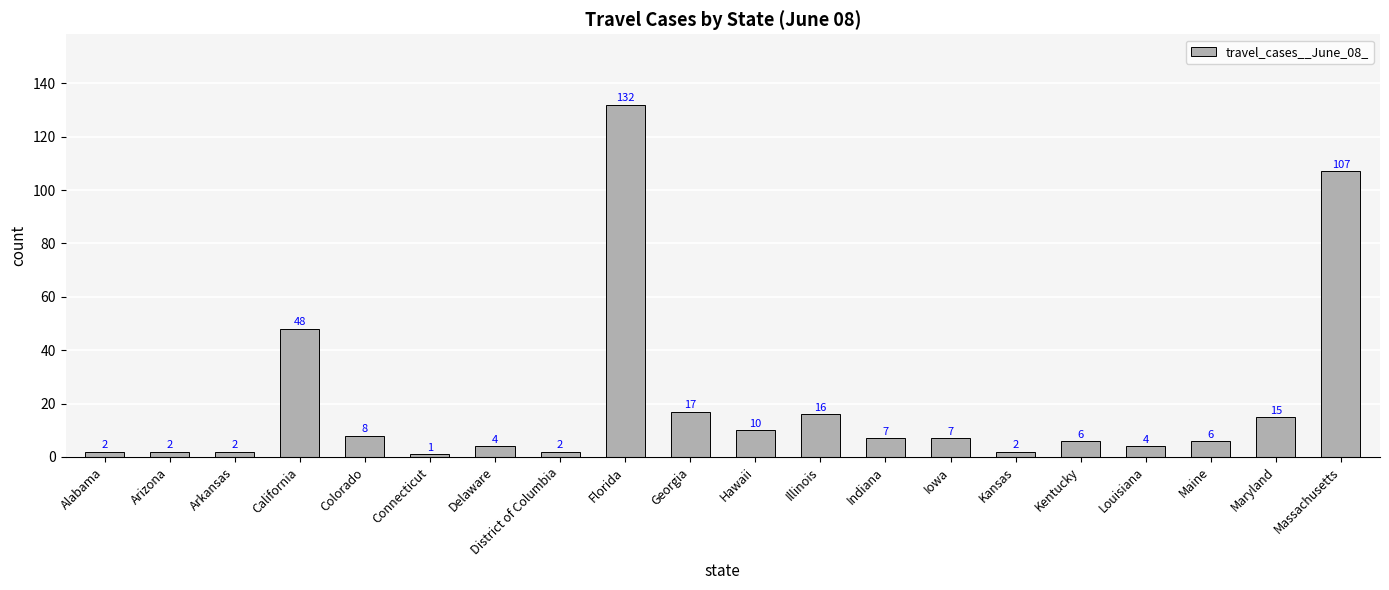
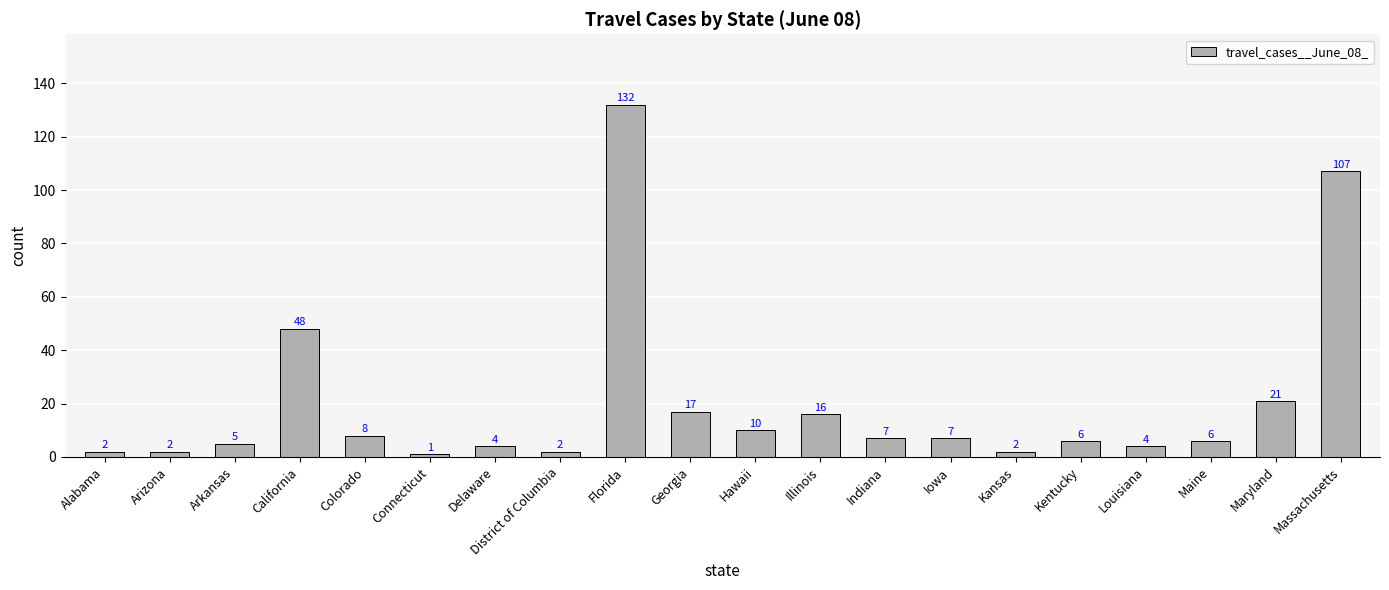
  {
    "Alabama": 2,
    "Arizona": 2,
-   "Arkansas": 2,
+   "Arkansas": 5,
    "California": 48,
    "Colorado": 8,
    "Connecticut": 1,
    "Delaware": 4,
    "District of Columbia": 2,
    "Florida": 132,
    "Georgia": 17,
    "Hawaii": 10,
    "Illinois": 16,
    "Indiana": 7,
    "Iowa": 7,
    "Kansas": 2,
    "Kentucky": 6,
    "Louisiana": 4,
    "Maine": 6,
-   "Maryland": 15,
+   "Maryland": 21,
    "Massachusetts": 107
  }
